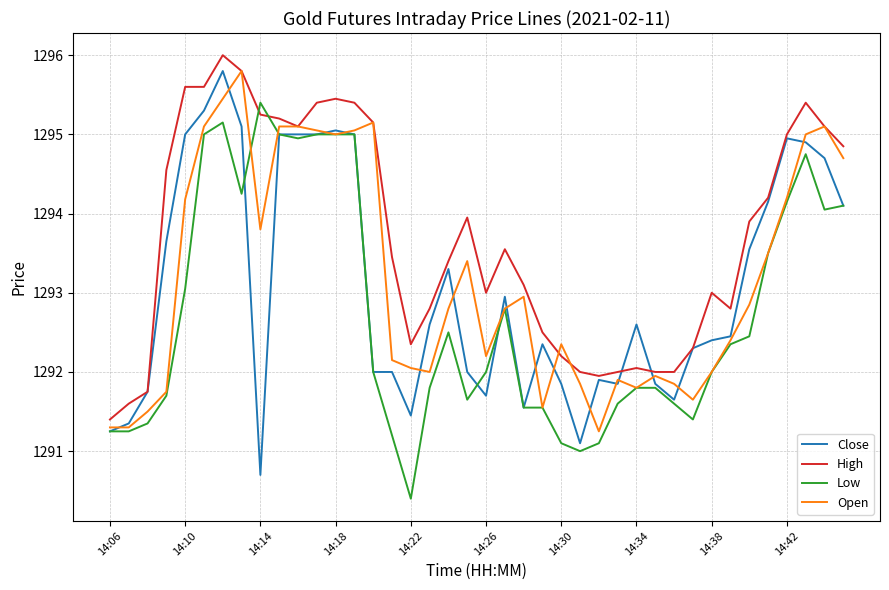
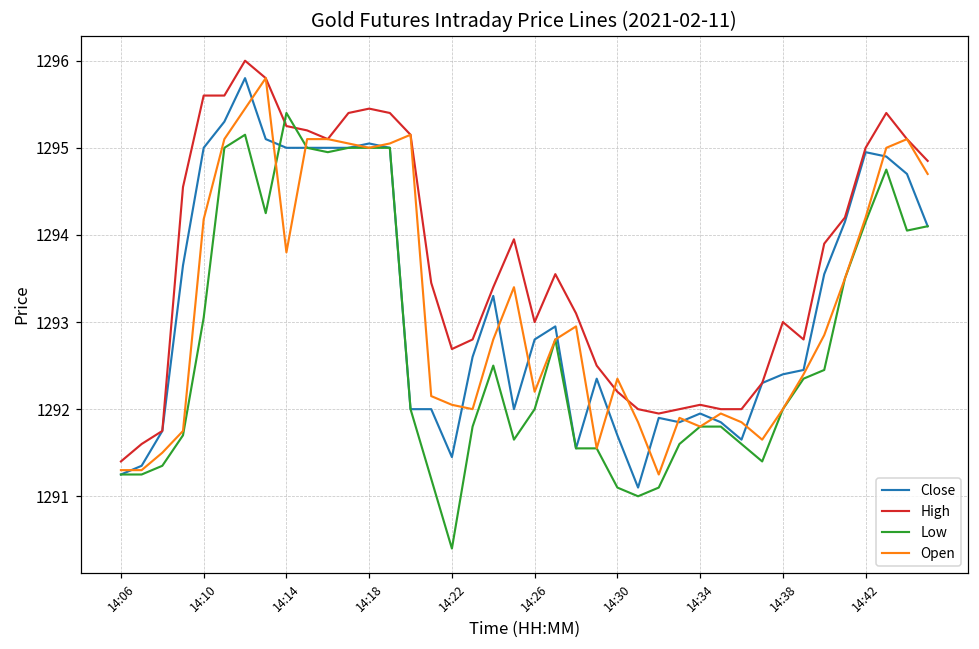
  {
    "Close": {
      "14:10": 1295.0,
-     "14:14": 1290.7,
+     "14:14": 1295.0,
      "14:18": 1295.1,
      "14:22": 1291.5,
-     "14:26": 1291.7,
-     "14:30": 1291.9,
-     "14:34": 1292.6,
+     "14:26": 1292.8,
+     "14:30": 1291.7,
+     "14:34": 1292.0,
      "14:38": 1292.4,
      "14:42": 1295.0
    },
    "High": {
      "14:06": 1291.4,
      "14:10": 1295.6,
      "14:14": 1295.3,
      "14:18": 1295.5,
-     "14:22": 1292.4,
+     "14:22": 1292.7,
      "14:26": 1293.0,
      "14:30": 1292.2,
      "14:34": 1292.1,
      "14:38": 1293.0,
      "14:42": 1295.0
    },
    "Low": {
      "14:10": 1293.1,
      "14:14": 1295.4,
      "14:22": 1290.4,
      "14:26": 1292.0,
      "14:30": 1291.1,
      "14:42": 1294.2
    },
    "Open": {
      "14:06": 1291.3,
      "14:10": 1294.2,
      "14:14": 1293.8,
      "14:22": 1292.1,
      "14:26": 1292.2,
      "14:30": 1292.4,
      "14:42": 1294.2
    }
  }
